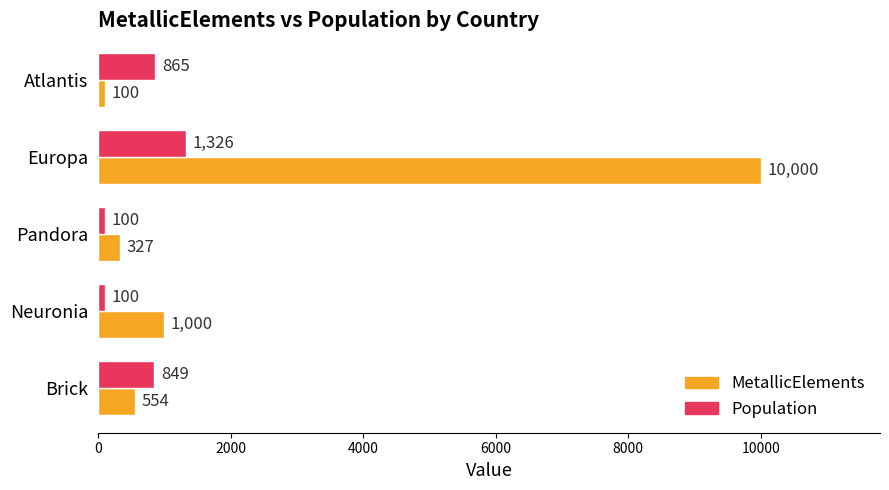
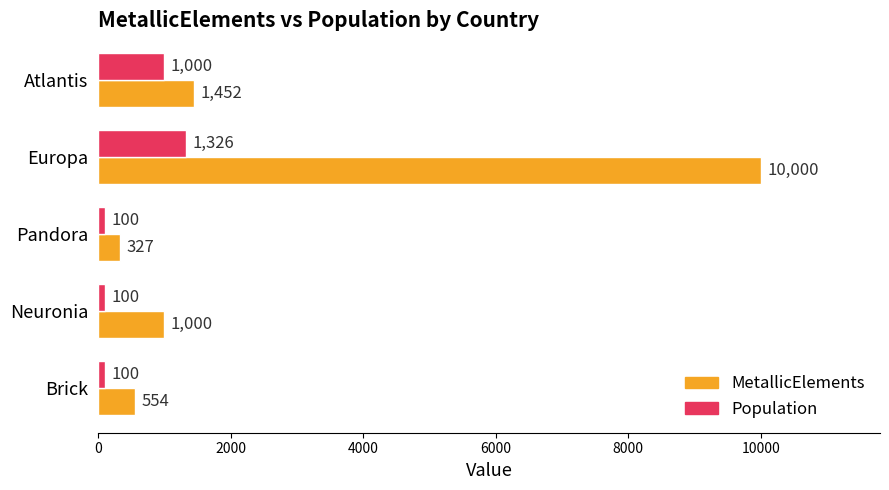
  {
    "MetallicElements": {
-     "Atlantis": "100",
+     "Atlantis": "1,452",
      "Europa": "10,000",
      "Pandora": "327",
      "Neuronia": "1,000",
      "Brick": "554"
    },
    "Population": {
-     "Atlantis": "865",
+     "Atlantis": "1,000",
      "Europa": "1,326",
      "Pandora": "100",
      "Neuronia": "100",
-     "Brick": "849"
+     "Brick": "100"
    }
  }
